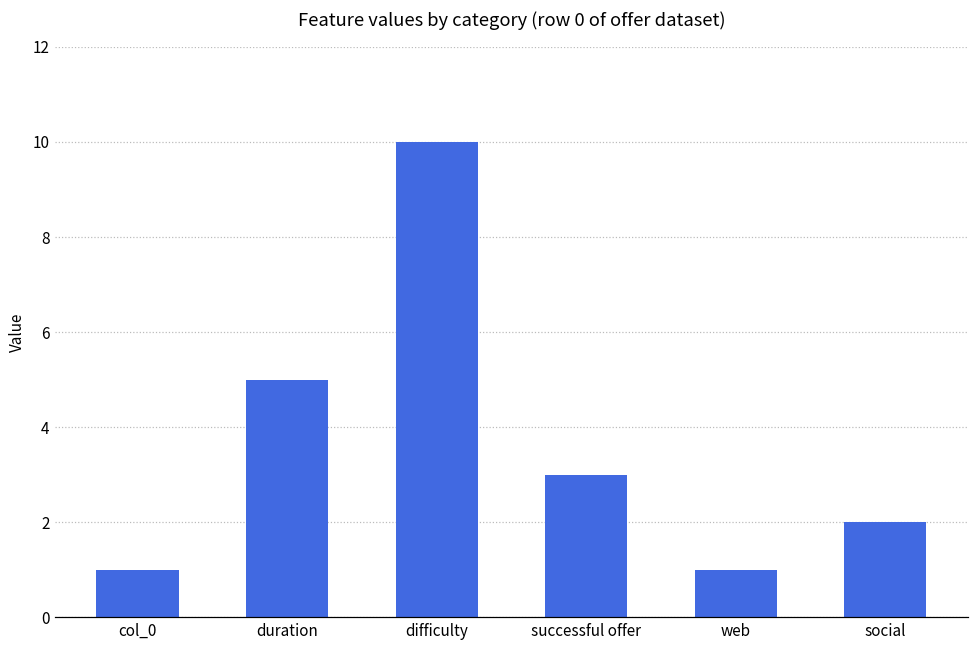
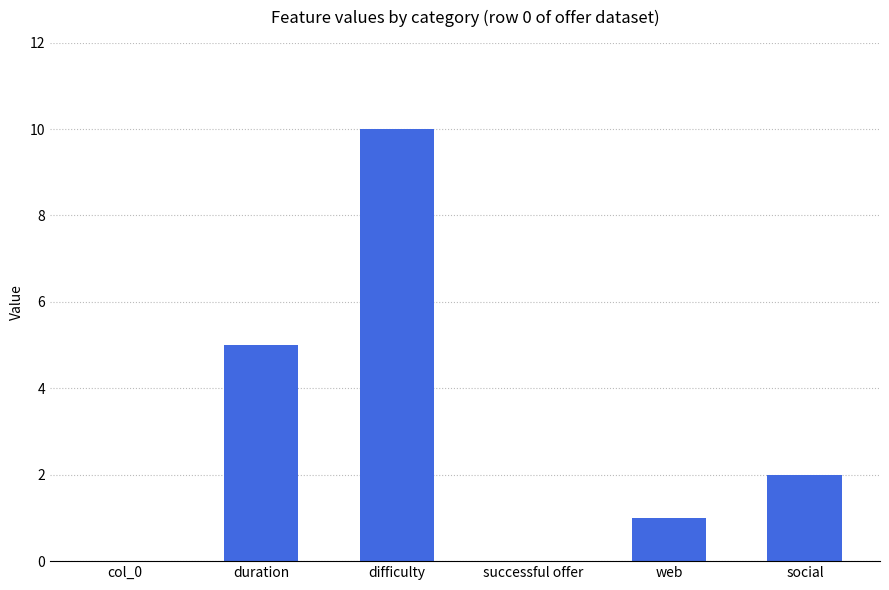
  {
-   "col_0": 1,
+   "col_0": 0,
    "duration": 5,
    "difficulty": 10,
-   "successful offer": 3,
+   "successful offer": 0,
    "web": 1,
    "social": 2
  }
